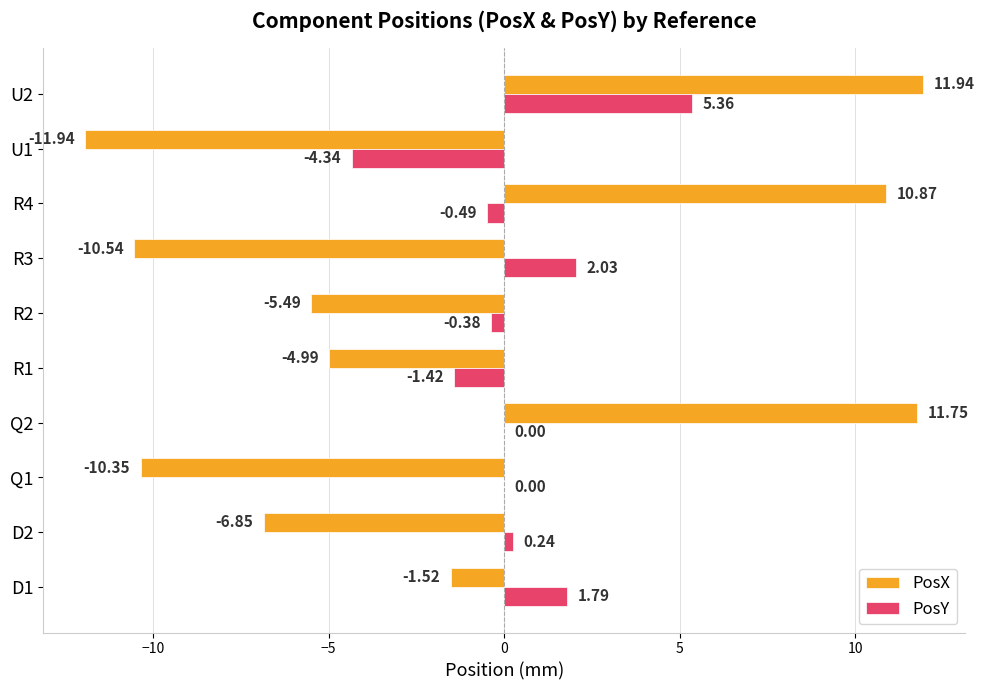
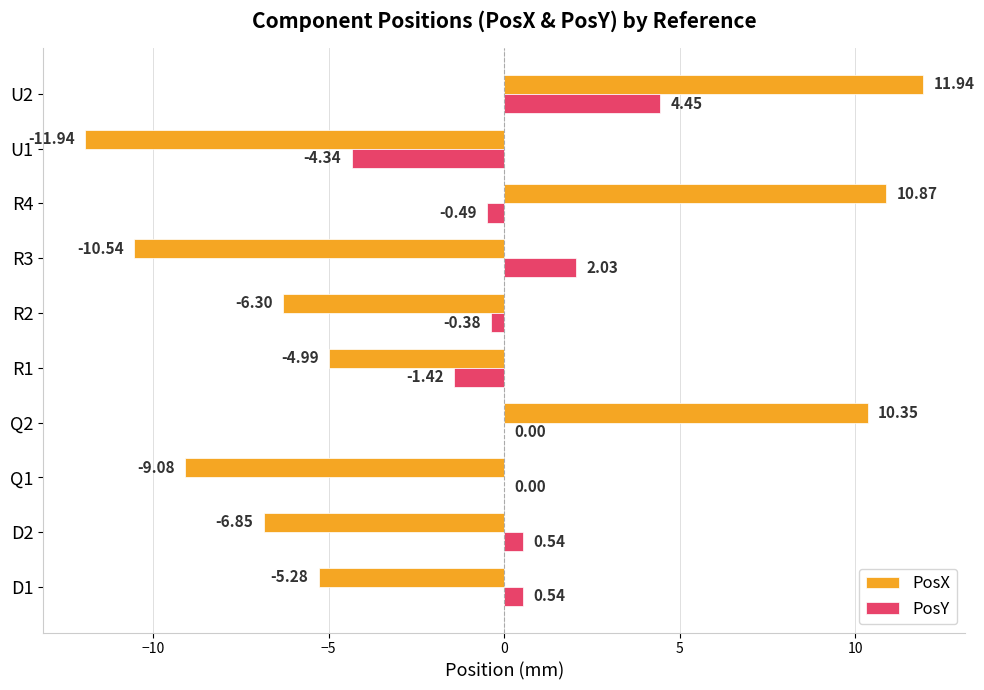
  {
    "PosX": {
      "U2": 11.94,
      "U1": -11.94,
      "R4": 10.87,
      "R3": -10.54,
-     "R2": -5.49,
+     "R2": -6.30,
      "R1": -4.99,
-     "Q2": 11.75,
-     "Q1": -10.35,
+     "Q2": 10.35,
+     "Q1": -9.08,
      "D2": -6.85,
-     "D1": -1.52
+     "D1": -5.28
    },
    "PosY": {
-     "U2": 5.36,
+     "U2": 4.45,
      "U1": -4.34,
      "R4": -0.49,
      "R3": 2.03,
      "R2": -0.38,
      "R1": -1.42,
      "Q2": 0.00,
      "Q1": 0.00,
-     "D2": 0.24,
-     "D1": 1.79
+     "D2": 0.54,
+     "D1": 0.54
    }
  }
